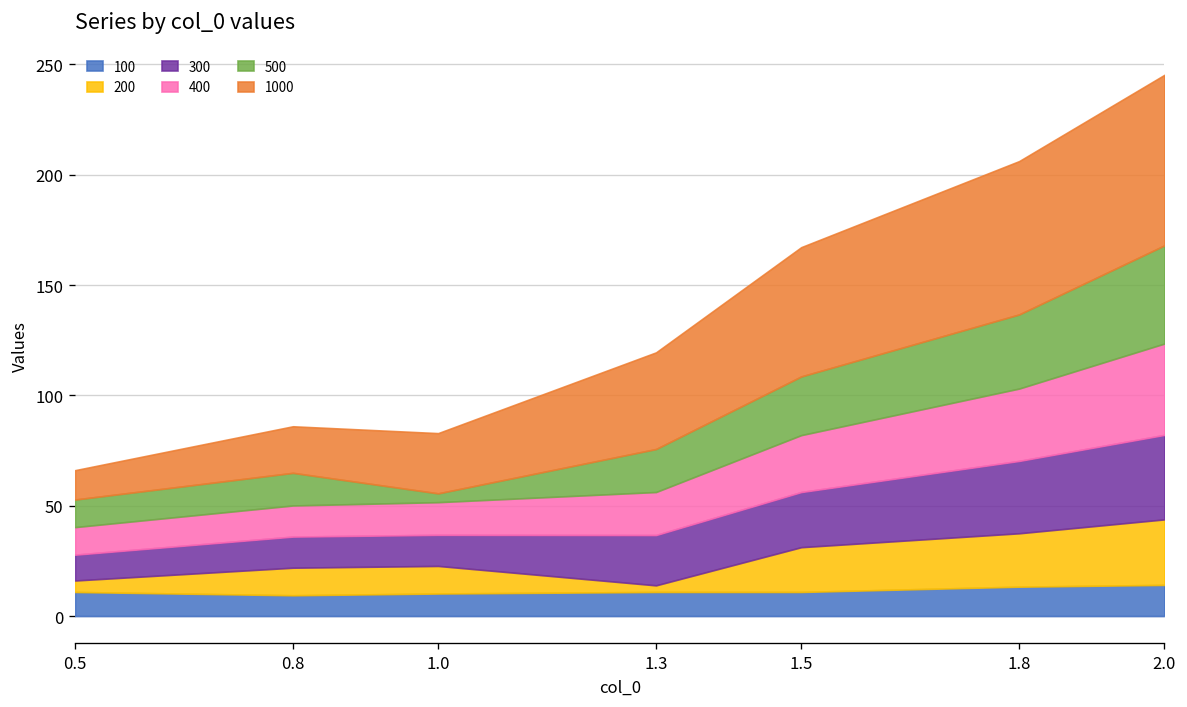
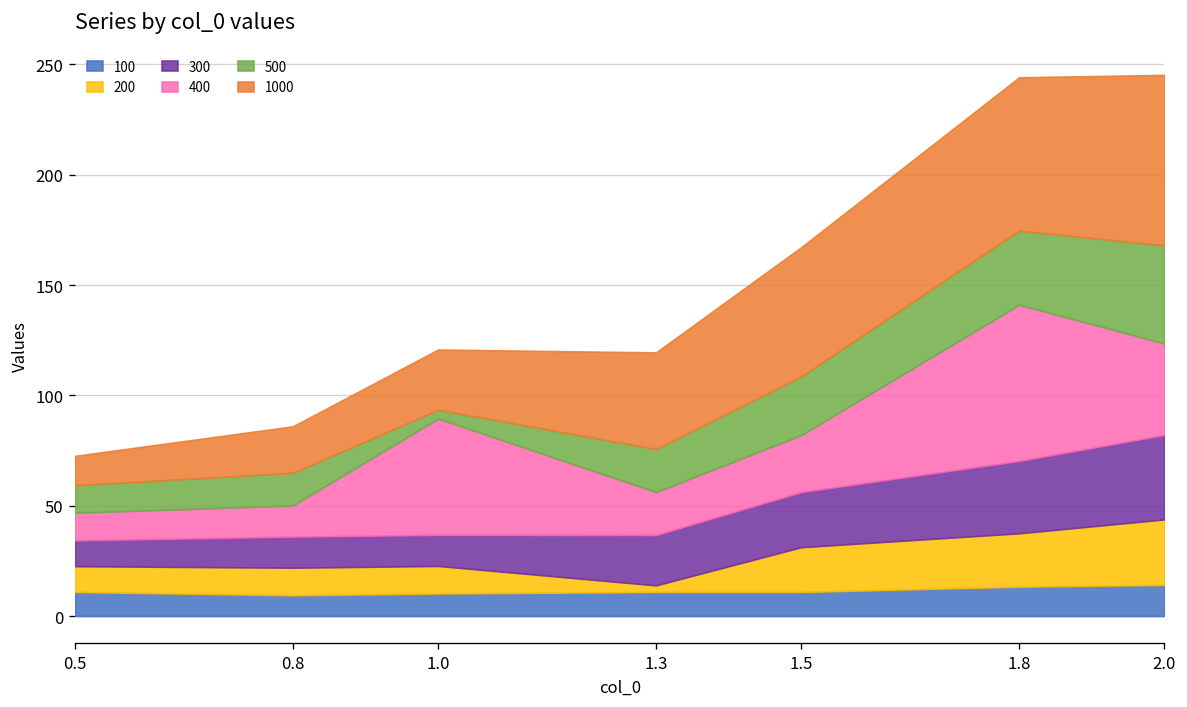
  {
    "100": {
      "0.5": 11,
      "0.8": 9,
      "1.0": 10,
      "1.3": 11,
      "1.5": 11,
      "1.8": 13,
      "2.0": 14
    },
    "200": {
-     "0.5": 5,
+     "0.5": 12,
      "0.8": 12,
      "1.0": 13,
      "1.3": 3,
      "1.5": 20,
      "1.8": 24,
      "2.0": 30
    },
    "300": {
      "0.5": 12,
      "0.8": 14,
      "1.0": 14,
      "1.3": 23,
      "1.5": 25,
      "1.8": 33,
      "2.0": 38
    },
    "400": {
      "0.5": 12,
      "0.8": 14,
-     "1.0": 15,
+     "1.0": 53,
      "1.3": 20,
      "1.5": 26,
-     "1.8": 33,
+     "1.8": 71,
      "2.0": 41
    },
    "500": {
      "0.5": 13,
      "0.8": 15,
      "1.0": 4,
      "1.3": 20,
      "1.5": 27,
      "1.8": 34,
      "2.0": 45
    },
    "1000": {
      "0.5": 13,
      "0.8": 21,
      "1.0": 27,
      "1.3": 44,
      "1.5": 59,
      "1.8": 70,
      "2.0": 77
    }
  }
